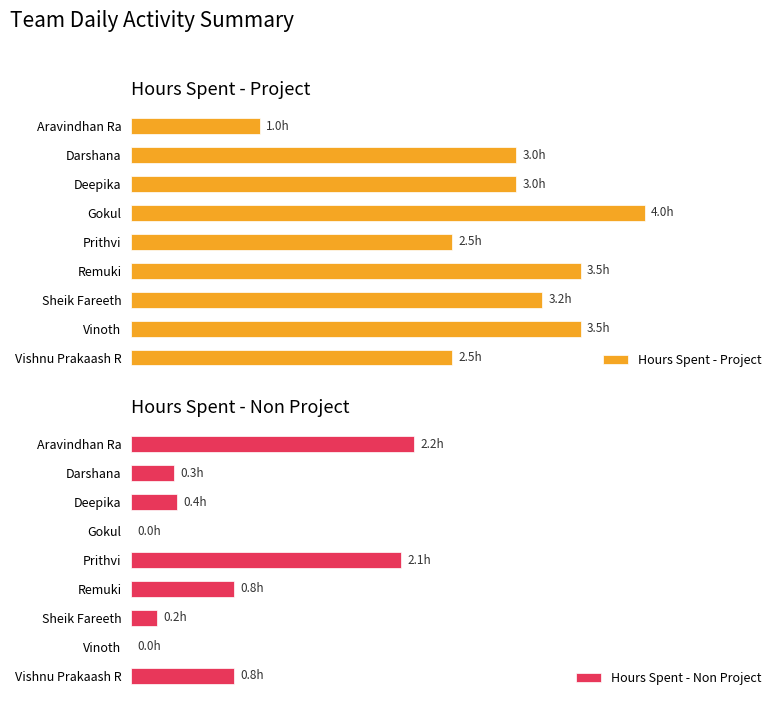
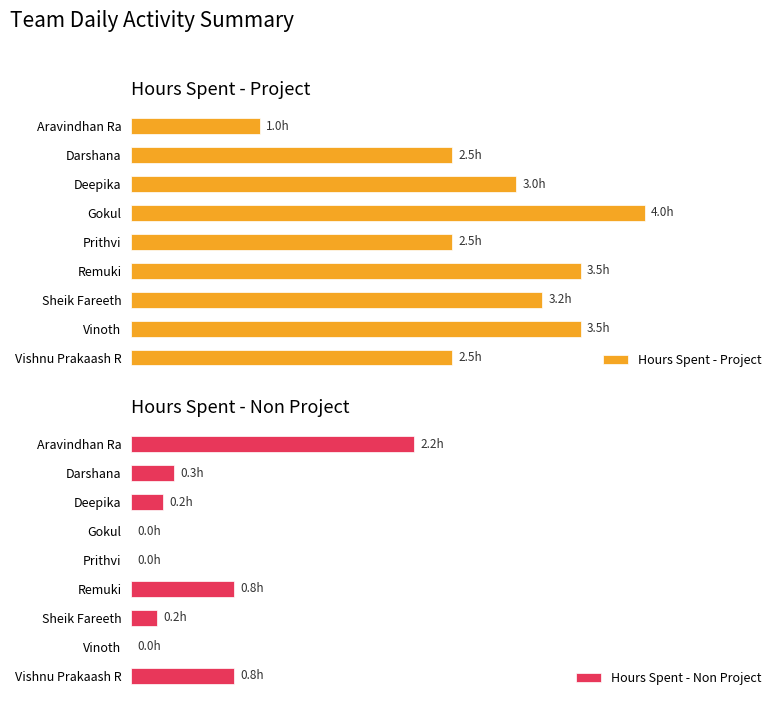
  {
    "Hours Spent - Project": {
      "Aravindhan Ra": "1.0h",
-     "Darshana": "3.0h",
+     "Darshana": "2.5h",
      "Deepika": "3.0h",
      "Gokul": "4.0h",
      "Prithvi": "2.5h",
      "Remuki": "3.5h",
      "Sheik Fareeth": "3.2h",
      "Vinoth": "3.5h",
      "Vishnu Prakaash R": "2.5h"
    },
    "Hours Spent - Non Project": {
      "Aravindhan Ra": "2.2h",
      "Darshana": "0.3h",
-     "Deepika": "0.4h",
+     "Deepika": "0.2h",
      "Gokul": "0.0h",
-     "Prithvi": "2.1h",
+     "Prithvi": "0.0h",
      "Remuki": "0.8h",
      "Sheik Fareeth": "0.2h",
      "Vinoth": "0.0h",
      "Vishnu Prakaash R": "0.8h"
    }
  }
